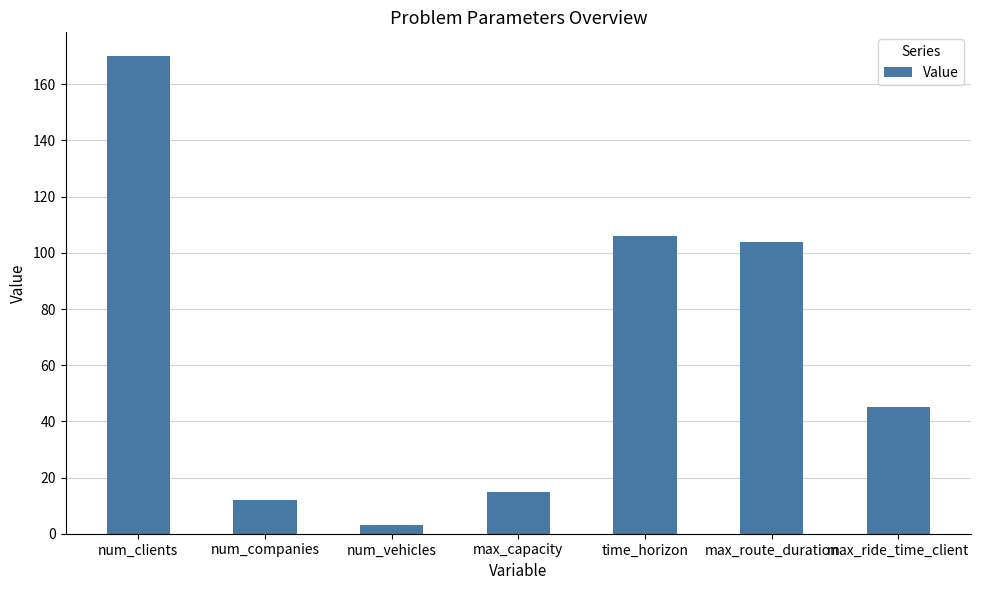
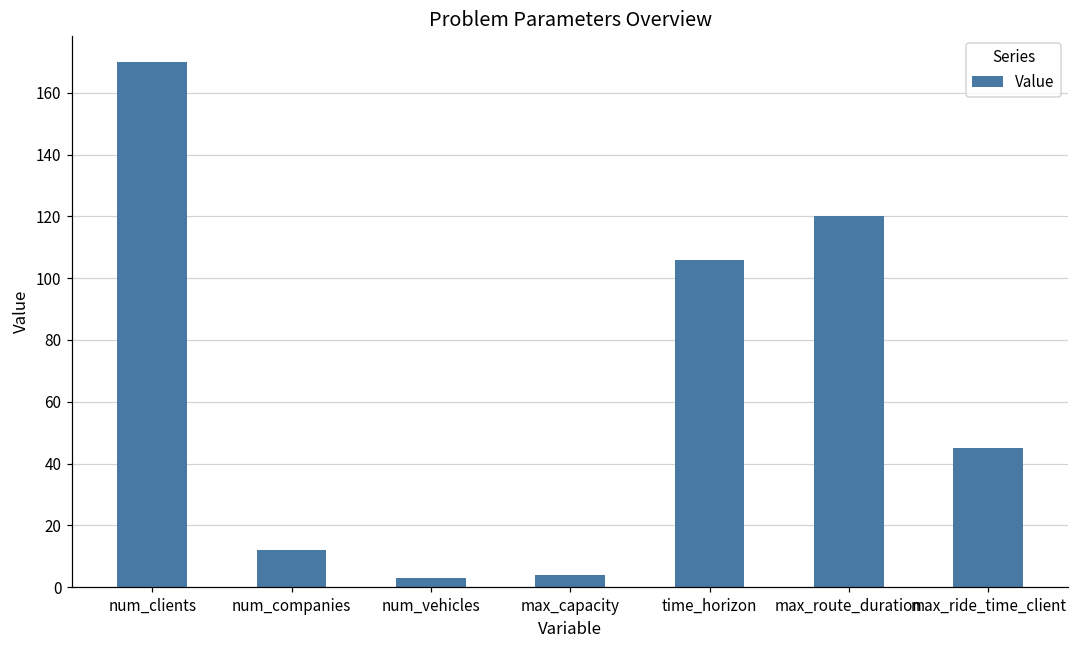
  {
    "num_clients": 170,
    "num_companies": 12,
    "num_vehicles": 3,
-   "max_capacity": 15,
+   "max_capacity": 4,
    "time_horizon": 106,
-   "max_route_duration": 104,
+   "max_route_duration": 120,
    "max_ride_time_client": 45
  }
